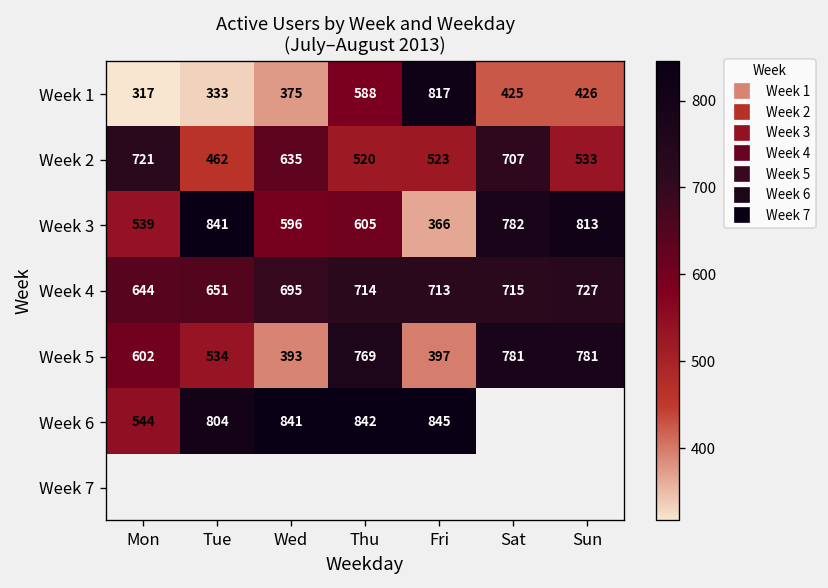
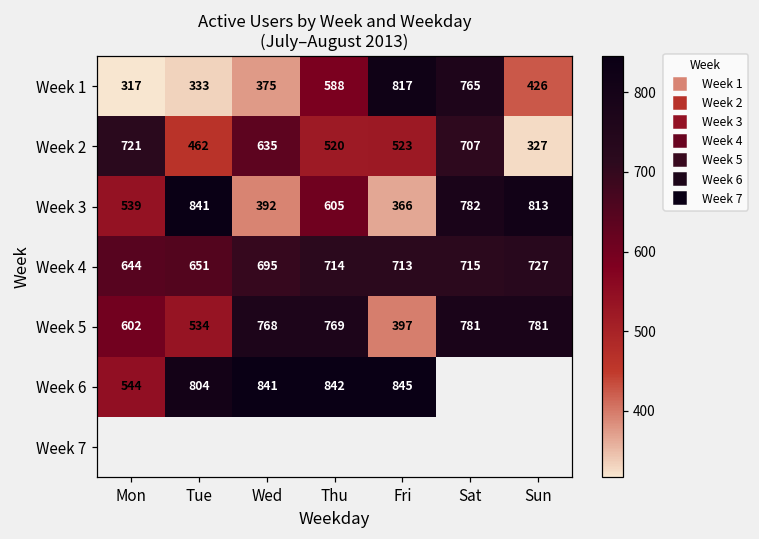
  {
    "Week 1": {
      "Mon": 317,
      "Tue": 333,
      "Wed": 375,
      "Thu": 588,
      "Fri": 817,
-     "Sat": 425,
+     "Sat": 765,
      "Sun": 426
    },
    "Week 2": {
      "Mon": 721,
      "Tue": 462,
      "Wed": 635,
      "Thu": 520,
      "Fri": 523,
      "Sat": 707,
-     "Sun": 533
+     "Sun": 327
    },
    "Week 3": {
      "Mon": 539,
      "Tue": 841,
-     "Wed": 596,
+     "Wed": 392,
      "Thu": 605,
      "Fri": 366,
      "Sat": 782,
      "Sun": 813
    },
    "Week 4": {
      "Mon": 644,
      "Tue": 651,
      "Wed": 695,
      "Thu": 714,
      "Fri": 713,
      "Sat": 715,
      "Sun": 727
    },
    "Week 5": {
      "Mon": 602,
      "Tue": 534,
-     "Wed": 393,
+     "Wed": 768,
      "Thu": 769,
      "Fri": 397,
      "Sat": 781,
      "Sun": 781
    },
    "Week 6": {
      "Mon": 544,
      "Tue": 804,
      "Wed": 841,
      "Thu": 842,
      "Fri": 845
    }
  }
